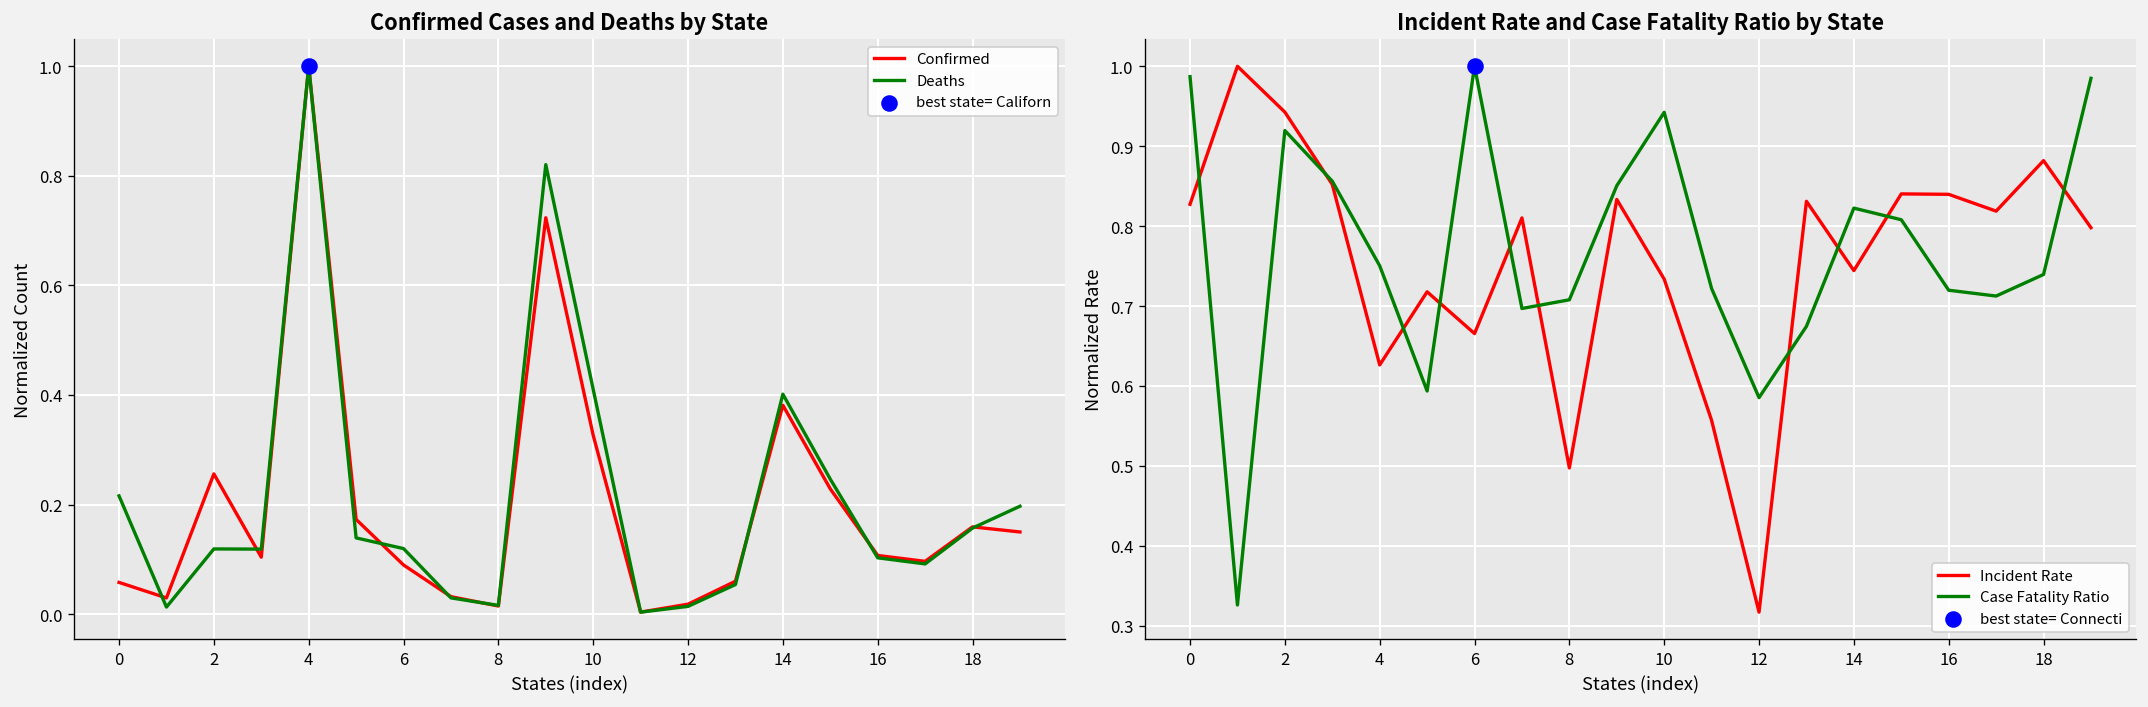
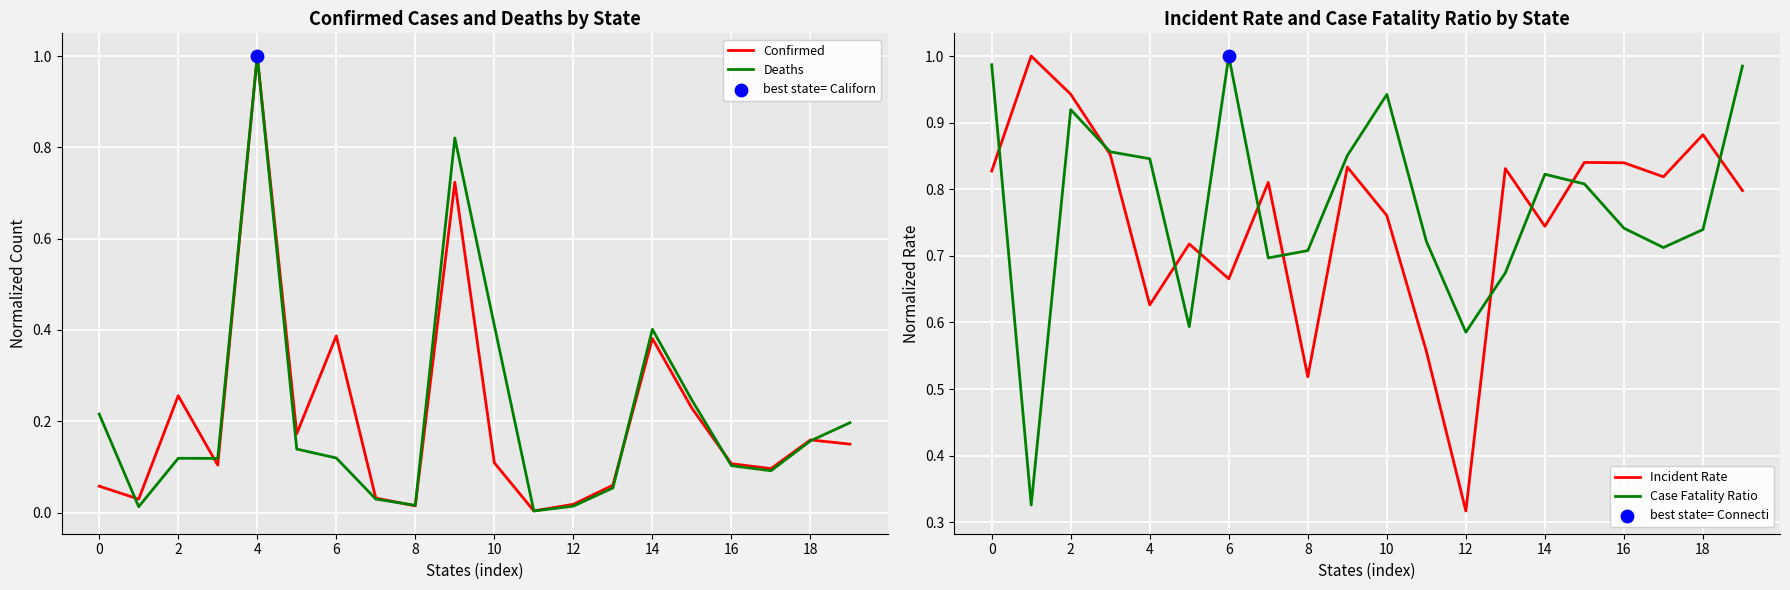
  {
    "Confirmed Cases and Deaths by State": {
      "Confirmed": {
        "0": 0.06,
        "2": 0.26,
-       "6": 0.09,
-       "10": 0.33,
+       "6": 0.39,
+       "10": 0.11,
        "14": 0.38
      },
      "Deaths": {
        "0": 0.22,
        "2": 0.12,
        "6": 0.12,
        "10": 0.41,
        "14": 0.40
      }
    },
    "Incident Rate and Case Fatality Ratio by State": {
      "Incident Rate": {
        "0": 0.83,
        "2": 0.94,
        "4": 0.63,
        "6": 0.67,
-       "8": 0.50,
-       "10": 0.73,
+       "8": 0.52,
+       "10": 0.76,
        "12": 0.32,
        "14": 0.74,
        "16": 0.84,
        "18": 0.88
      },
      "Case Fatality Ratio": {
        "0": 0.99,
        "2": 0.92,
-       "4": 0.75,
+       "4": 0.85,
        "8": 0.71,
        "10": 0.94,
        "12": 0.59,
        "14": 0.82,
-       "16": 0.72,
+       "16": 0.74,
        "18": 0.74
      }
    }
  }
